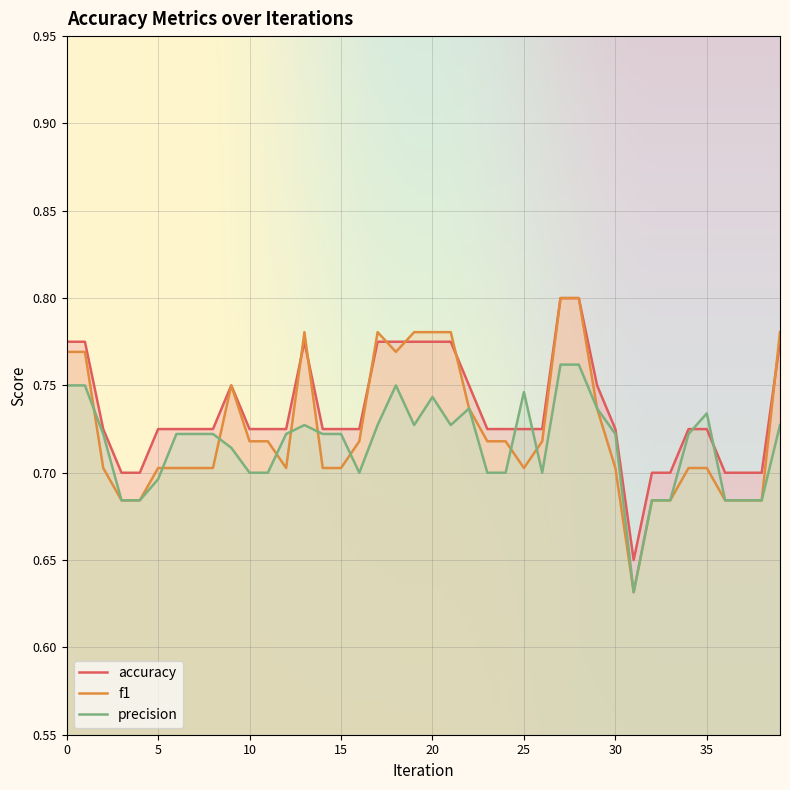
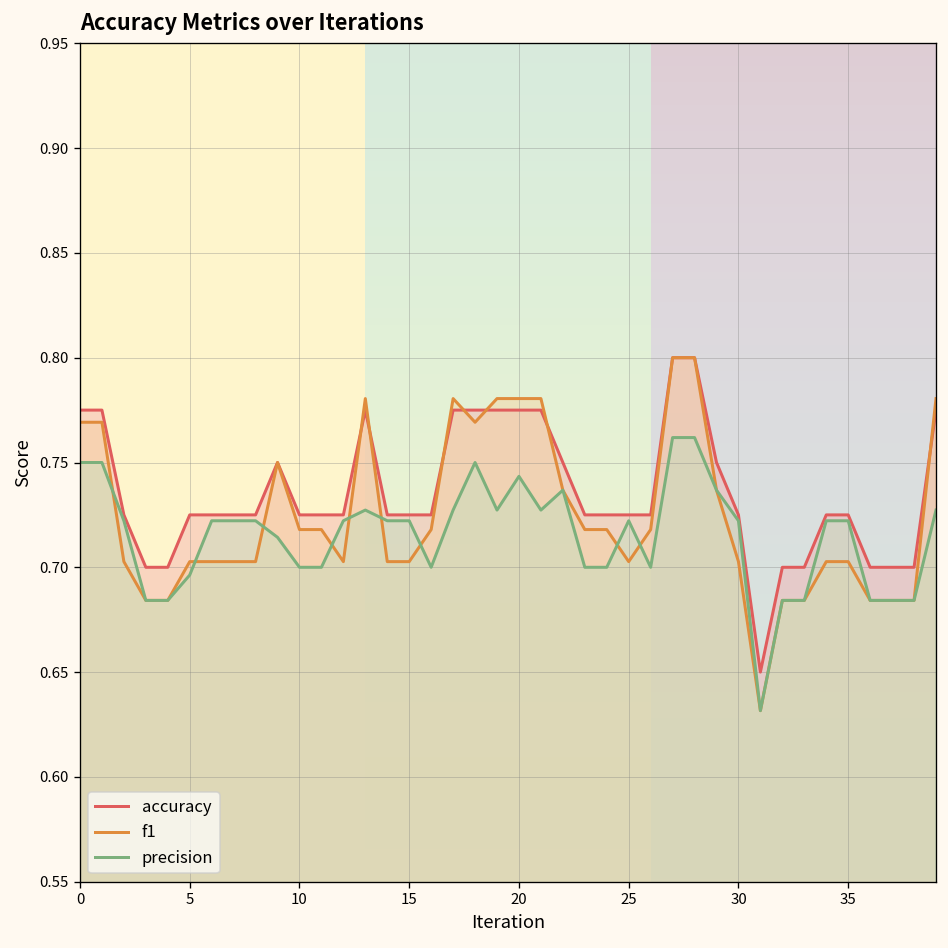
  {
    "precision": {
      "0": 0.750,
      "5": 0.696,
      "10": 0.700,
      "15": 0.722,
      "20": 0.743,
-     "25": 0.746,
+     "25": 0.722,
      "30": 0.722,
-     "35": 0.734
+     "35": 0.722
    }
  }
